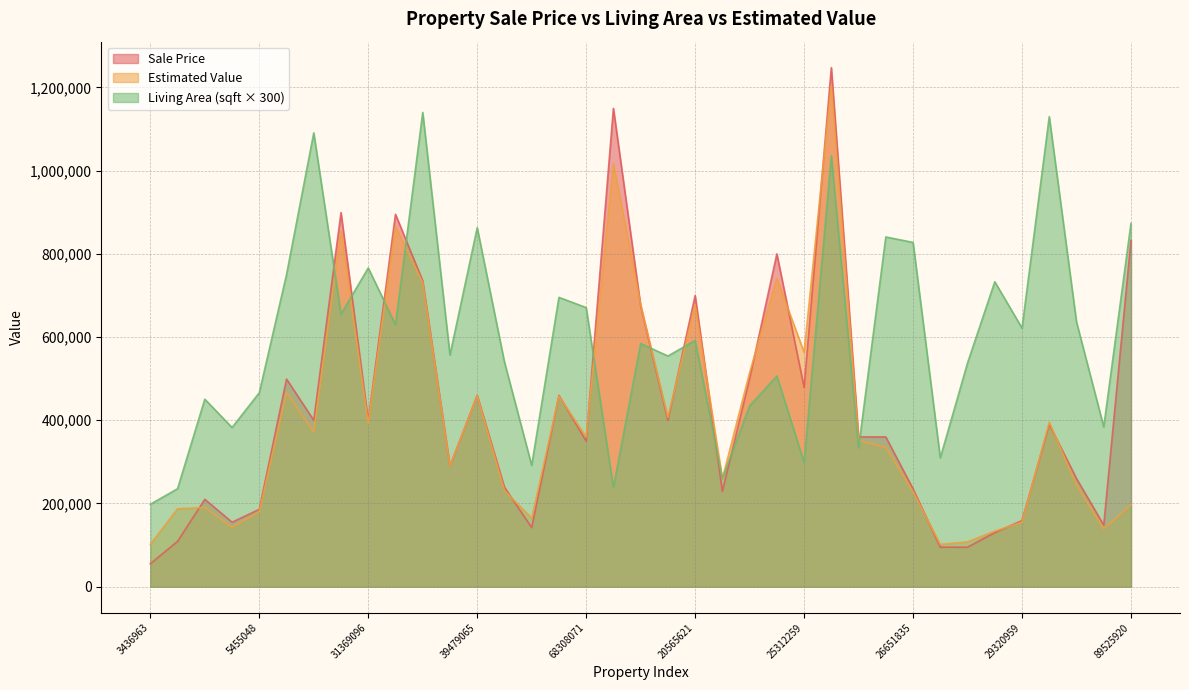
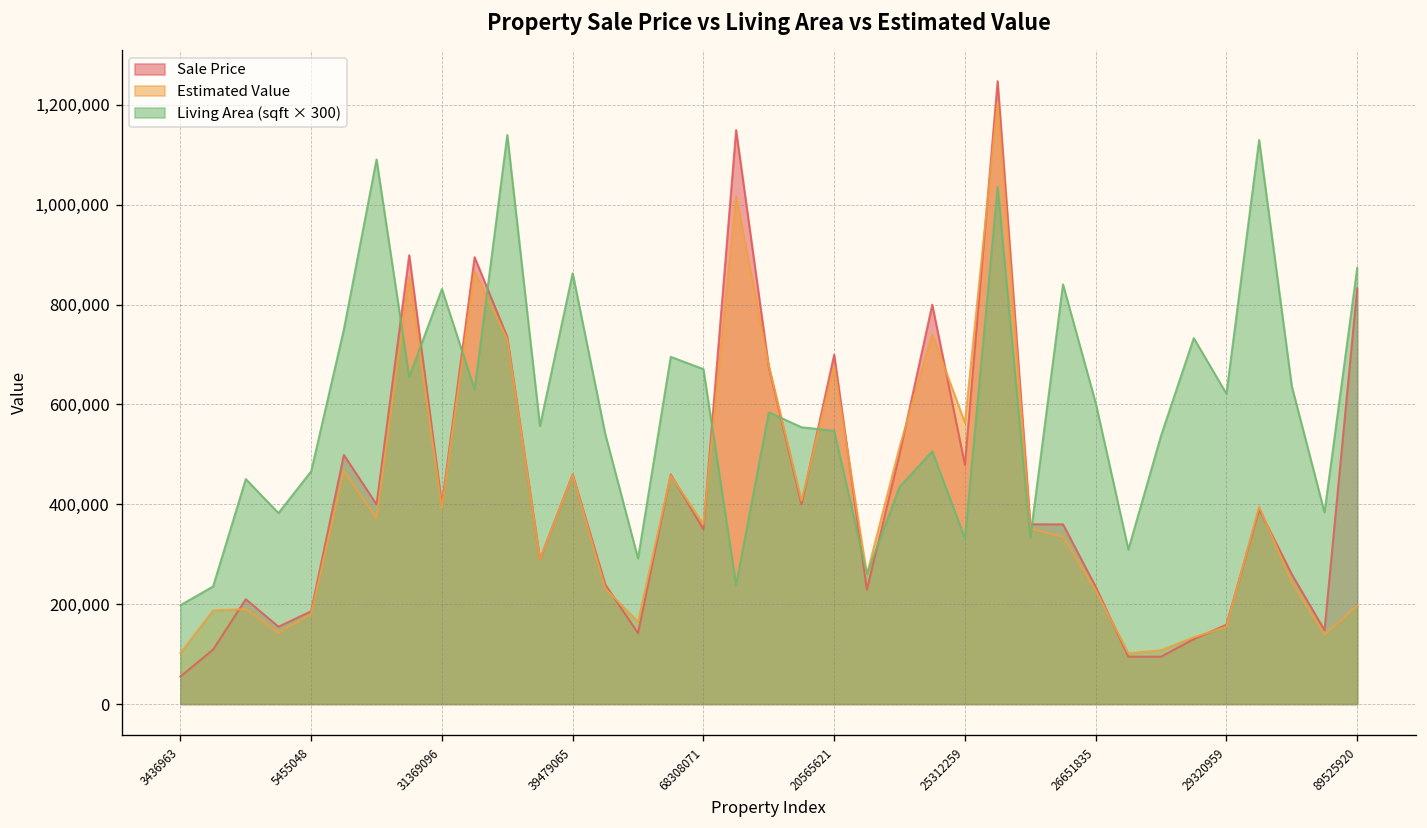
  {
    "Sale Price": {
      "3436963": "60,000",
      "31369096": "400,000",
      "68308071": "350,000",
      "20565621": "700,000",
      "25312259": "480,000",
      "26651835": "230,000",
      "89525920": "830,000"
    },
    "Estimated Value": {
      "3436963": "100,000",
      "31369096": "390,000",
      "68308071": "360,000",
      "20565621": "680,000",
      "25312259": "560,000",
      "26651835": "230,000",
      "89525920": "200,000"
    },
    "Living Area (sqft × 300)": {
      "3436963": "200,000",
      "5455048": "470,000",
-     "31369096": "770,000",
+     "31369096": "830,000",
      "39479065": "860,000",
      "68308071": "670,000",
-     "20565621": "590,000",
-     "25312259": "300,000",
-     "26651835": "830,000",
+     "20565621": "550,000",
+     "25312259": "330,000",
+     "26651835": "600,000",
      "29320959": "620,000",
      "89525920": "870,000"
    }
  }
